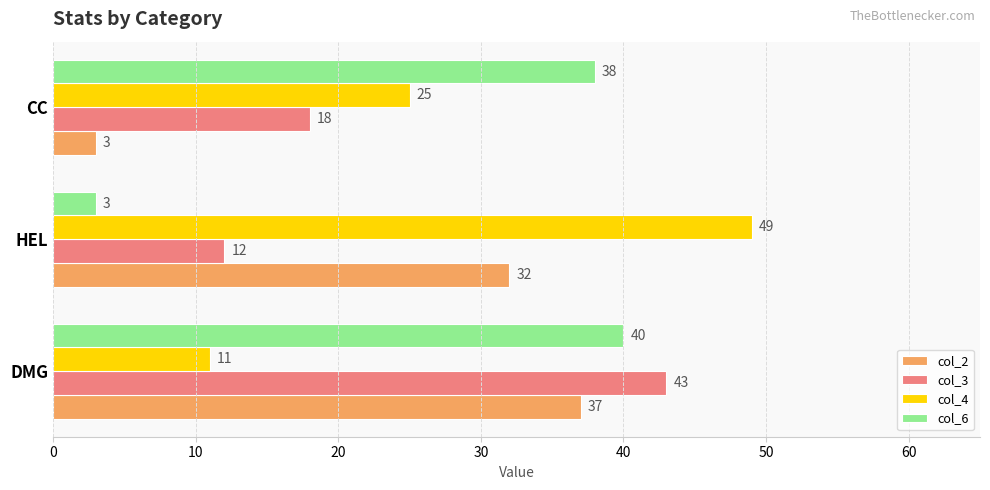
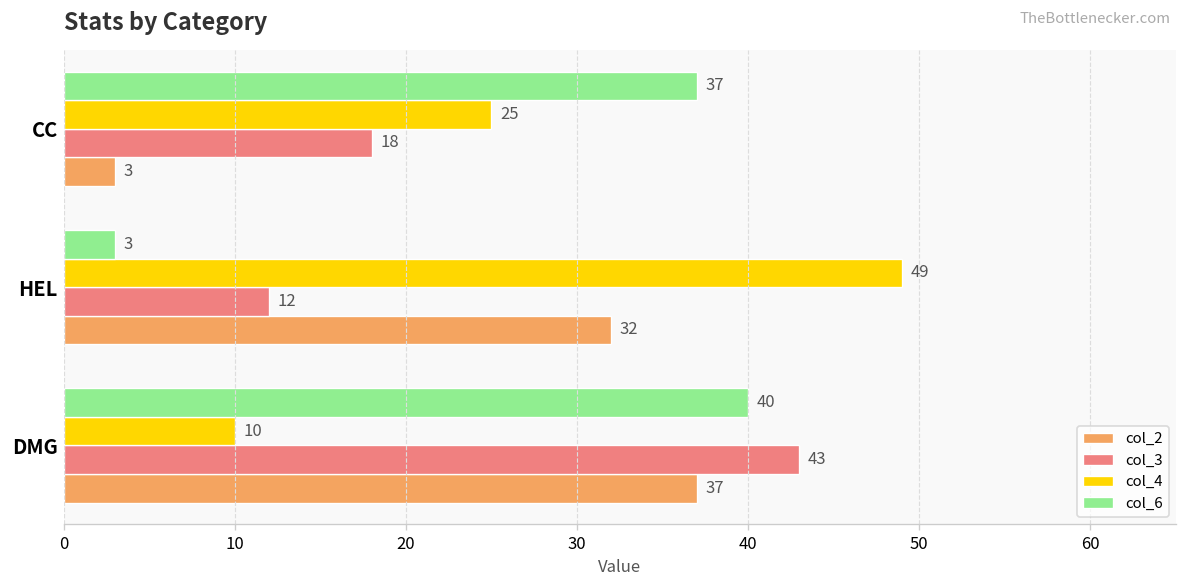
  {
    "col_4": {
      "CC": 25,
      "HEL": 49,
-     "DMG": 11
+     "DMG": 10
    },
    "col_6": {
-     "CC": 38,
+     "CC": 37,
      "HEL": 3,
      "DMG": 40
    }
  }
